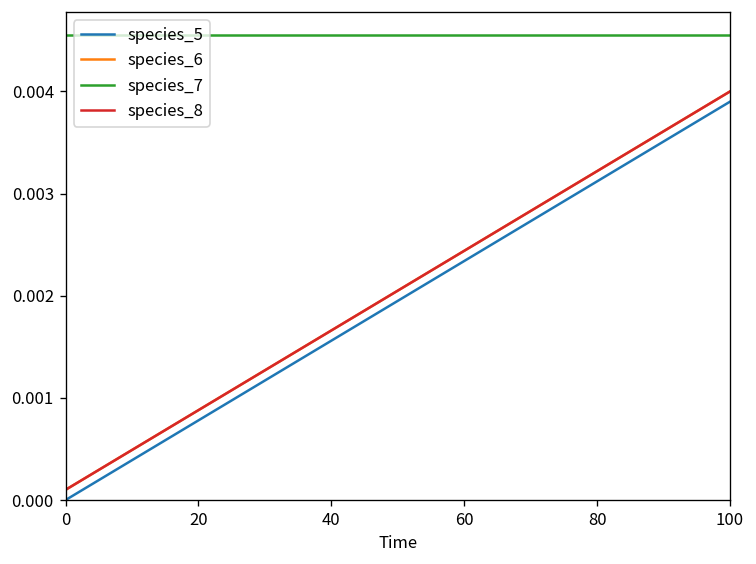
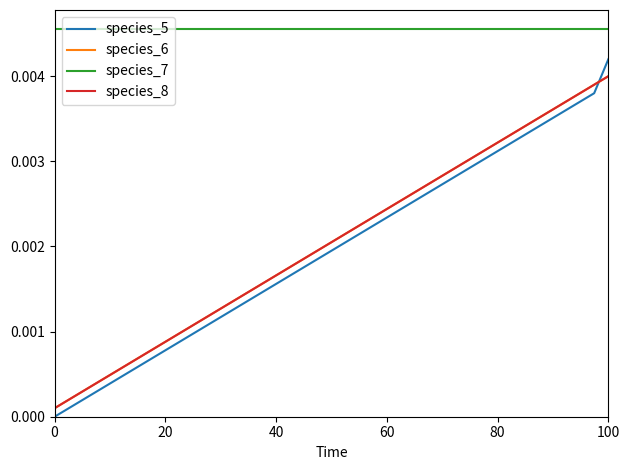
  {
    "species_5": {
      "0": 0.0000,
-     "100": 0.0039
+     "100": 0.0042
    },
    "species_8": {
      "0": 0.0001,
      "100": 0.0040
    },
    "species_7": {
      "0": 0.0046,
      "100": 0.0046
    }
  }
